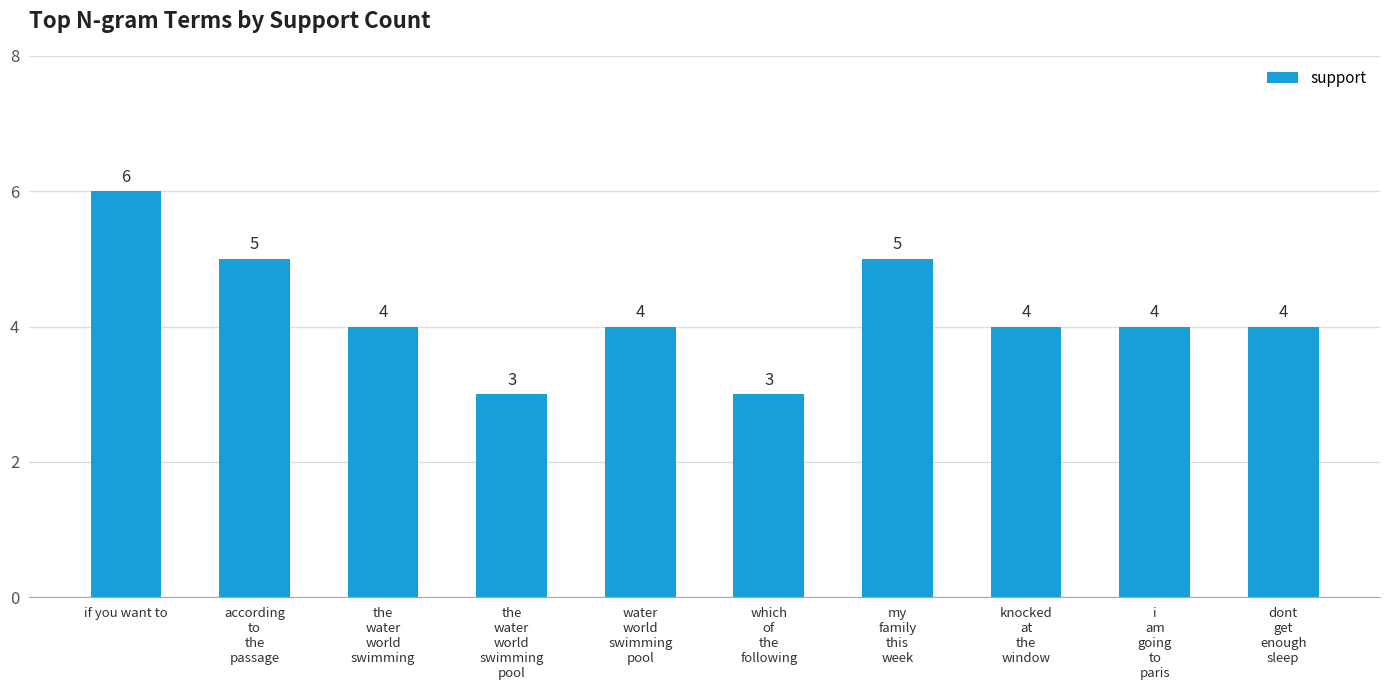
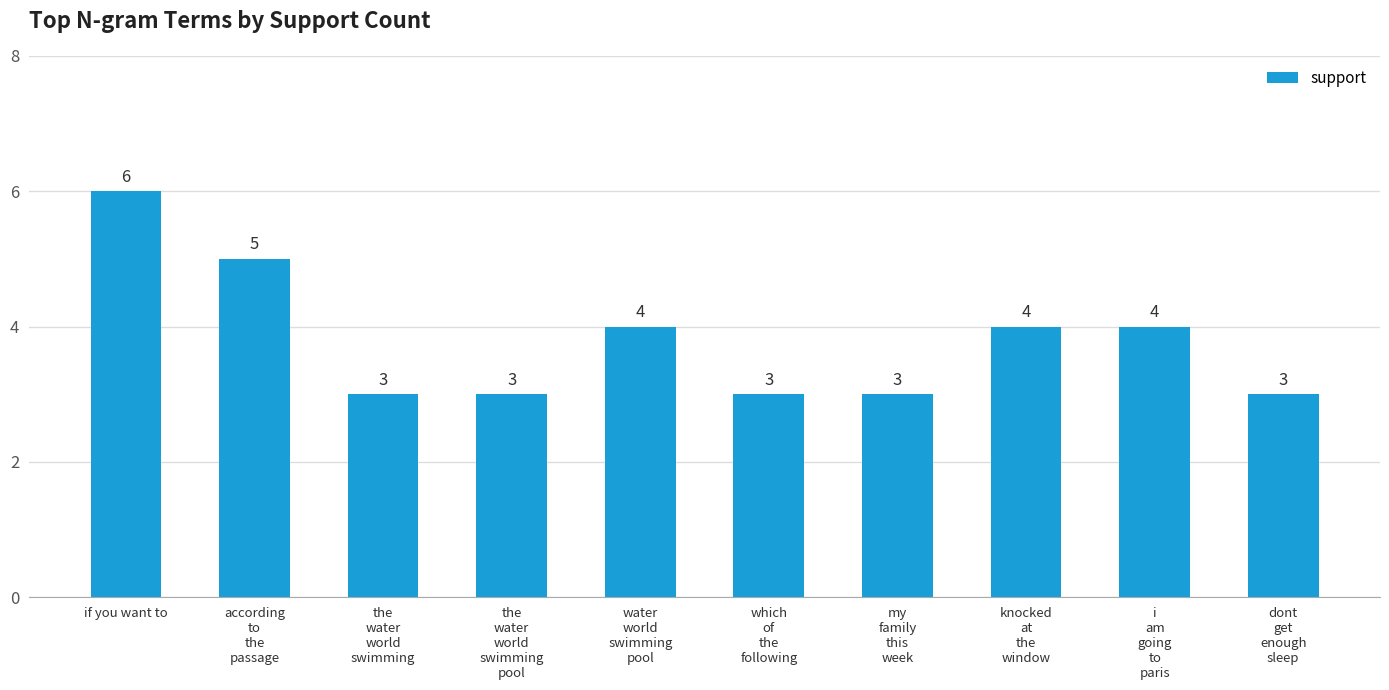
  {
    "if you want to": 6,
    "according to the passage": 5,
-   "the water world swimming": 4,
+   "the water world swimming": 3,
    "the water world swimming pool": 3,
    "water world swimming pool": 4,
    "which of the following": 3,
-   "my family this week": 5,
+   "my family this week": 3,
    "knocked at the window": 4,
    "i am going to paris": 4,
-   "dont get enough sleep": 4
+   "dont get enough sleep": 3
  }
